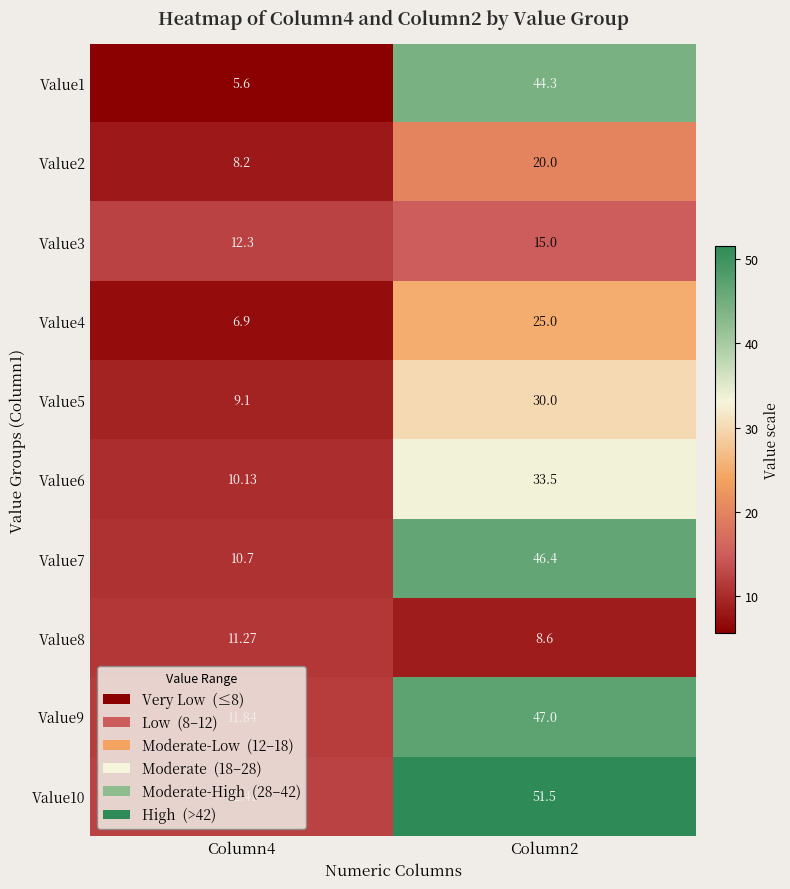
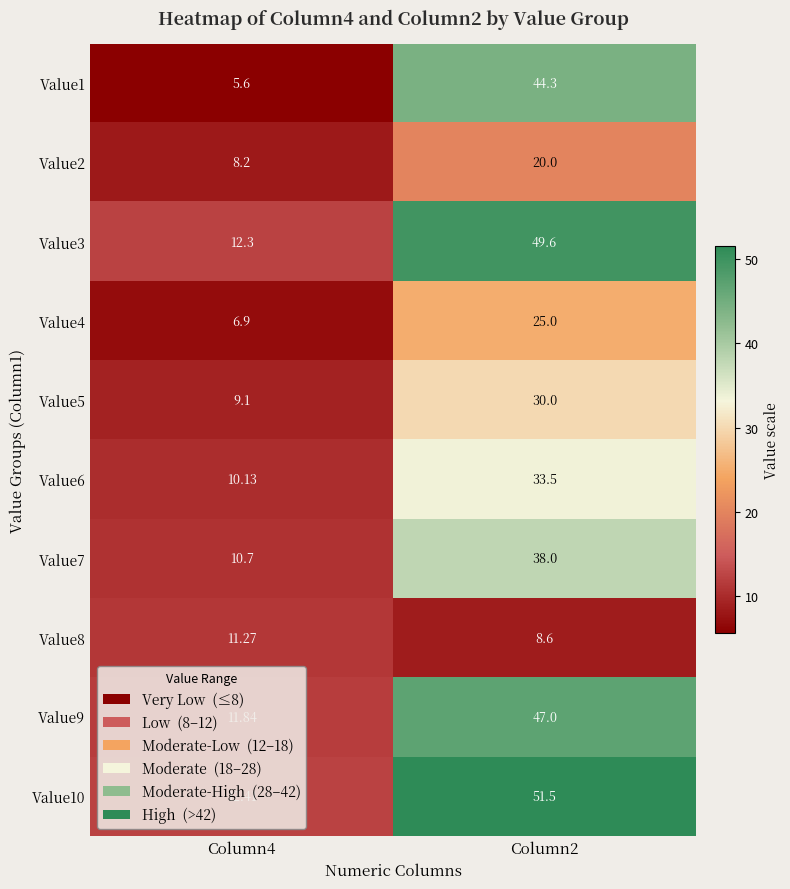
  {
    "Value1": {
      "Column4": 5.6,
      "Column2": 44.3
    },
    "Value2": {
      "Column4": 8.2,
      "Column2": 20.0
    },
    "Value3": {
      "Column4": 12.3,
-     "Column2": 15.0
+     "Column2": 49.6
    },
    "Value4": {
      "Column4": 6.9,
      "Column2": 25.0
    },
    "Value5": {
      "Column4": 9.1,
      "Column2": 30.0
    },
    "Value6": {
      "Column4": 10.13,
      "Column2": 33.5
    },
    "Value7": {
      "Column4": 10.7,
-     "Column2": 46.4
+     "Column2": 38.0
    },
    "Value8": {
      "Column4": 11.27,
      "Column2": 8.6
    },
    "Value9": {
      "Column2": 47.0
    },
    "Value10": {
      "Column2": 51.5
    }
  }
